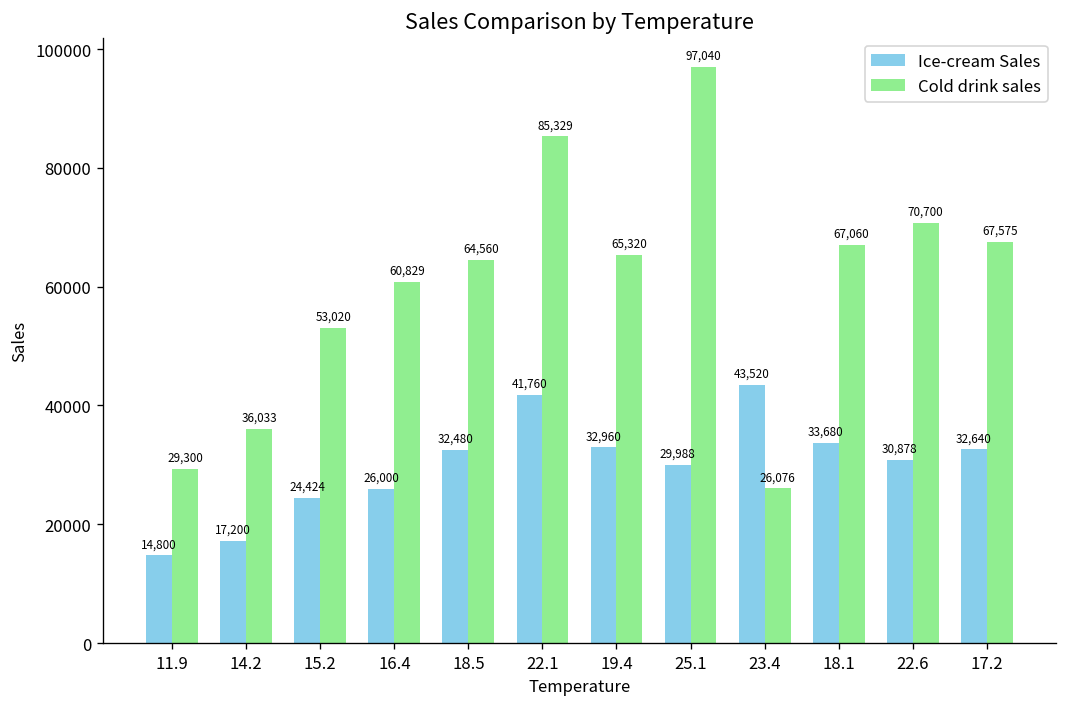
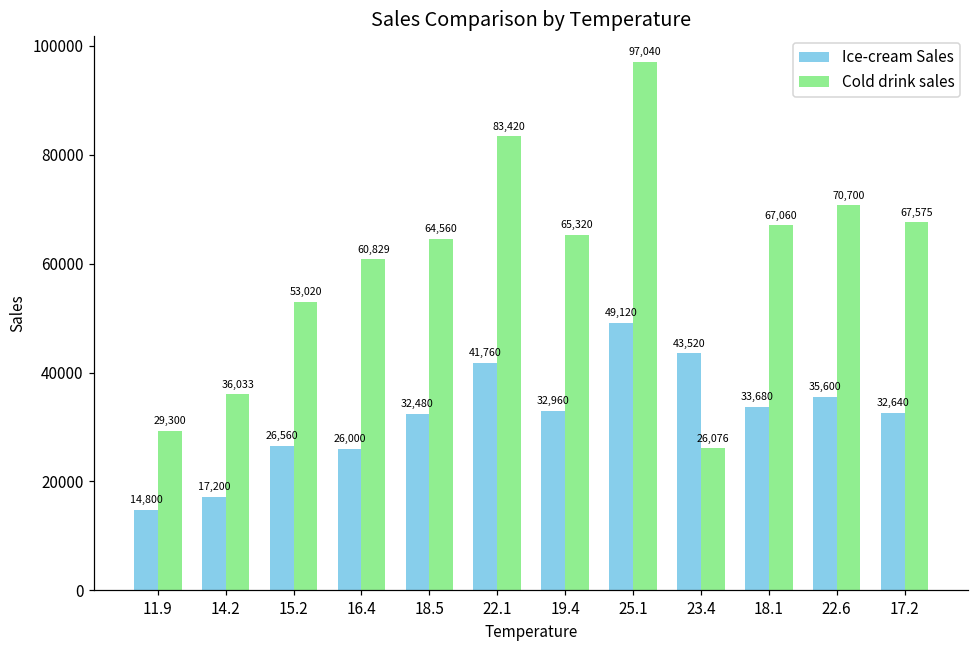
  {
    "Ice-cream Sales": {
      "11.9": "14,800",
      "14.2": "17,200",
-     "15.2": "24,424",
+     "15.2": "26,560",
      "16.4": "26,000",
      "18.5": "32,480",
      "22.1": "41,760",
      "19.4": "32,960",
-     "25.1": "29,988",
+     "25.1": "49,120",
      "23.4": "43,520",
      "18.1": "33,680",
-     "22.6": "30,878",
+     "22.6": "35,600",
      "17.2": "32,640"
    },
    "Cold drink sales": {
      "11.9": "29,300",
      "14.2": "36,033",
      "15.2": "53,020",
      "16.4": "60,829",
      "18.5": "64,560",
-     "22.1": "85,329",
+     "22.1": "83,420",
      "19.4": "65,320",
      "25.1": "97,040",
      "23.4": "26,076",
      "18.1": "67,060",
      "22.6": "70,700",
      "17.2": "67,575"
    }
  }
